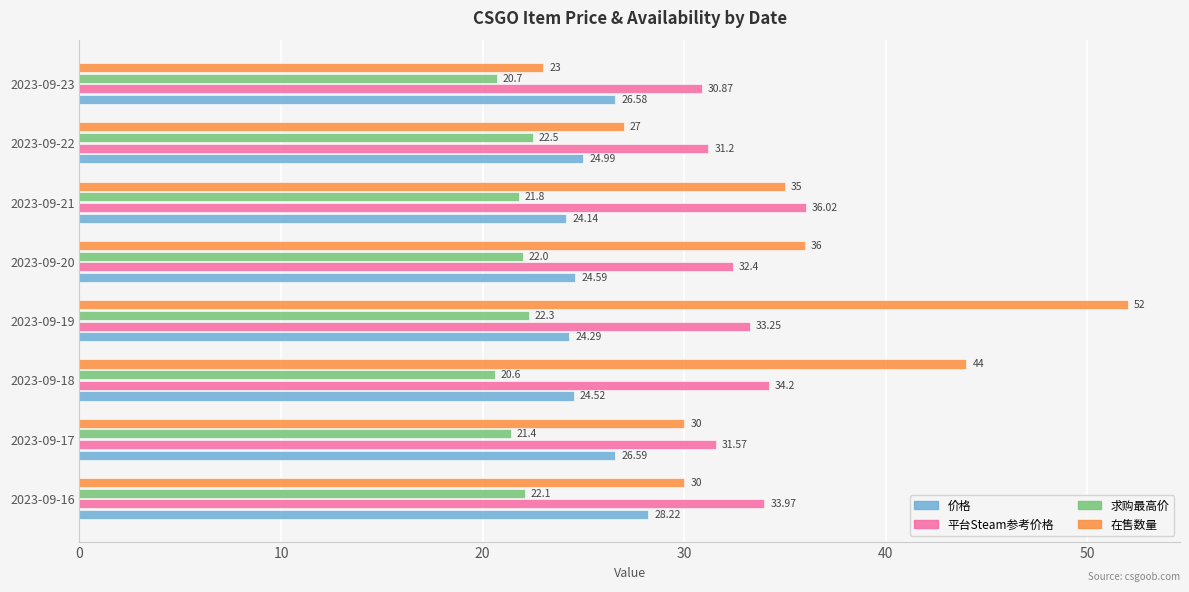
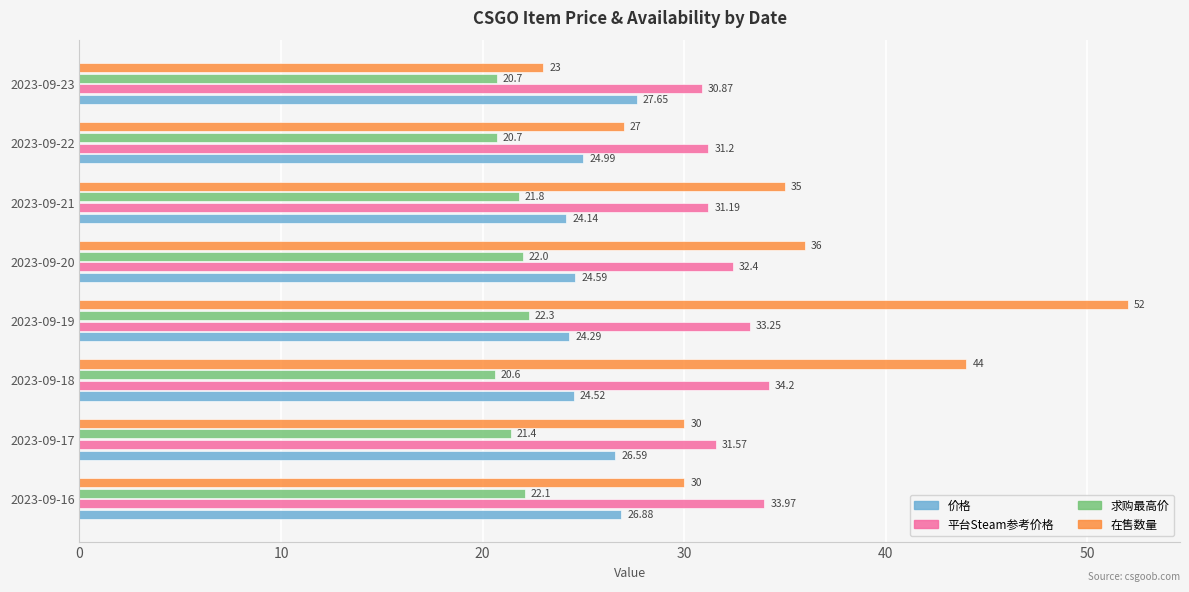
  {
    "价格": {
-     "2023-09-23": 26.58,
+     "2023-09-23": 27.65,
      "2023-09-22": 24.99,
      "2023-09-21": 24.14,
      "2023-09-20": 24.59,
      "2023-09-19": 24.29,
      "2023-09-18": 24.52,
      "2023-09-17": 26.59,
-     "2023-09-16": 28.22
+     "2023-09-16": 26.88
    },
    "平台Steam参考价格": {
      "2023-09-23": 30.87,
      "2023-09-22": 31.2,
-     "2023-09-21": 36.02,
+     "2023-09-21": 31.19,
      "2023-09-20": 32.4,
      "2023-09-19": 33.25,
      "2023-09-18": 34.2,
      "2023-09-17": 31.57,
      "2023-09-16": 33.97
    },
    "求购最高价": {
      "2023-09-23": 20.7,
-     "2023-09-22": 22.5,
+     "2023-09-22": 20.7,
      "2023-09-21": 21.8,
      "2023-09-20": 22.0,
      "2023-09-19": 22.3,
      "2023-09-18": 20.6,
      "2023-09-17": 21.4,
      "2023-09-16": 22.1
    },
    "在售数量": {
      "2023-09-23": 23,
      "2023-09-22": 27,
      "2023-09-21": 35,
      "2023-09-20": 36,
      "2023-09-19": 52,
      "2023-09-18": 44,
      "2023-09-17": 30,
      "2023-09-16": 30
    }
  }
